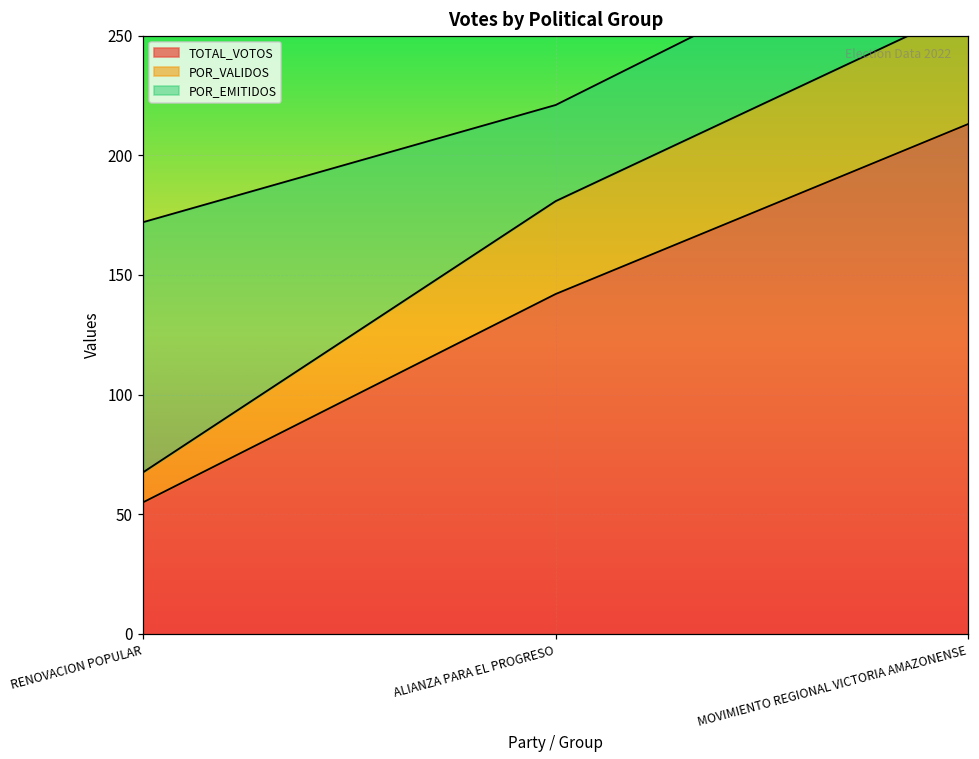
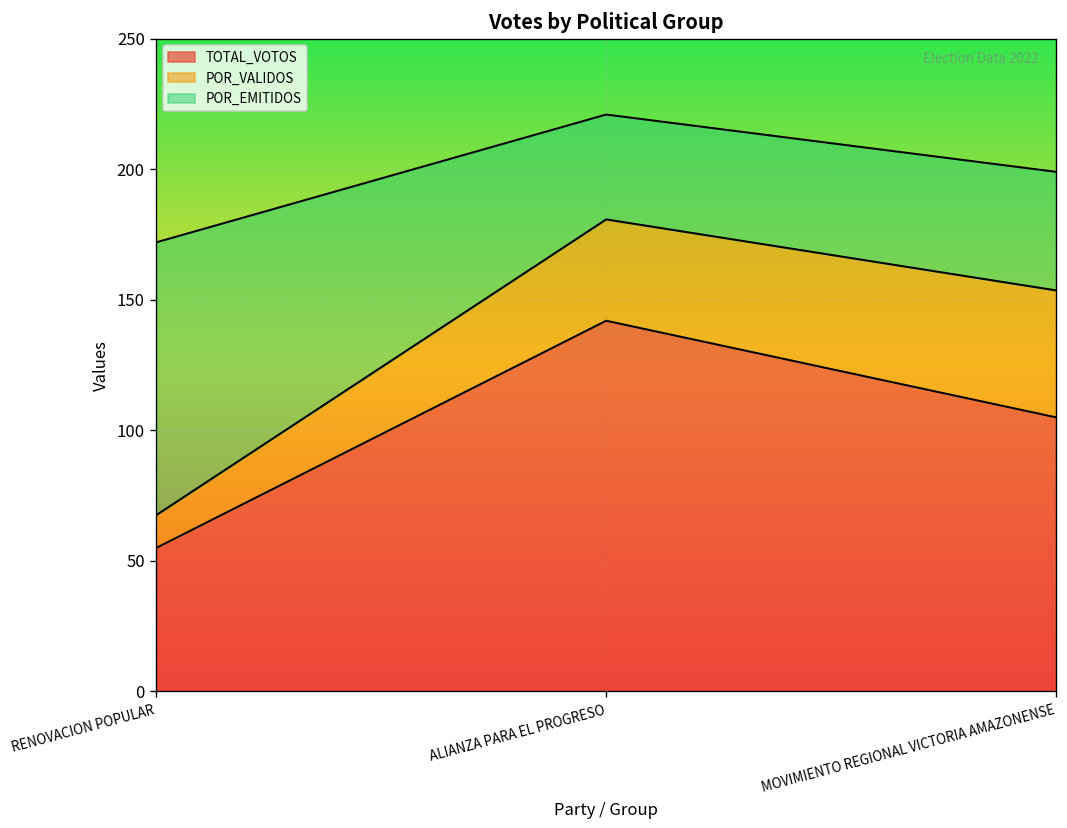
  {
    "TOTAL_VOTOS": {
      "RENOVACION POPULAR": 55,
      "ALIANZA PARA EL PROGRESO": 142,
-     "MOVIMIENTO REGIONAL VICTORIA AMAZONENSE": 213
+     "MOVIMIENTO REGIONAL VICTORIA AMAZONENSE": 105
    },
    "POR_VALIDOS": {
      "RENOVACION POPULAR": 13,
      "ALIANZA PARA EL PROGRESO": 39
    },
    "POR_EMITIDOS": {
      "RENOVACION POPULAR": 104,
      "ALIANZA PARA EL PROGRESO": 40
    }
  }
